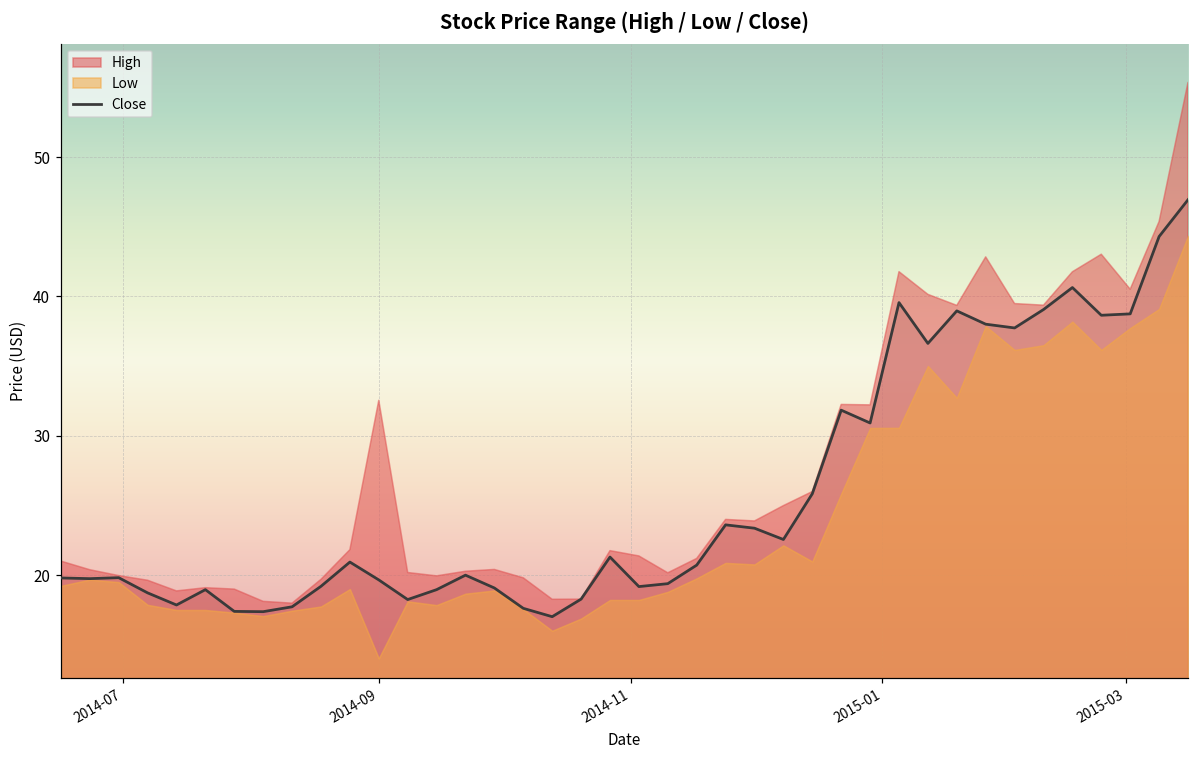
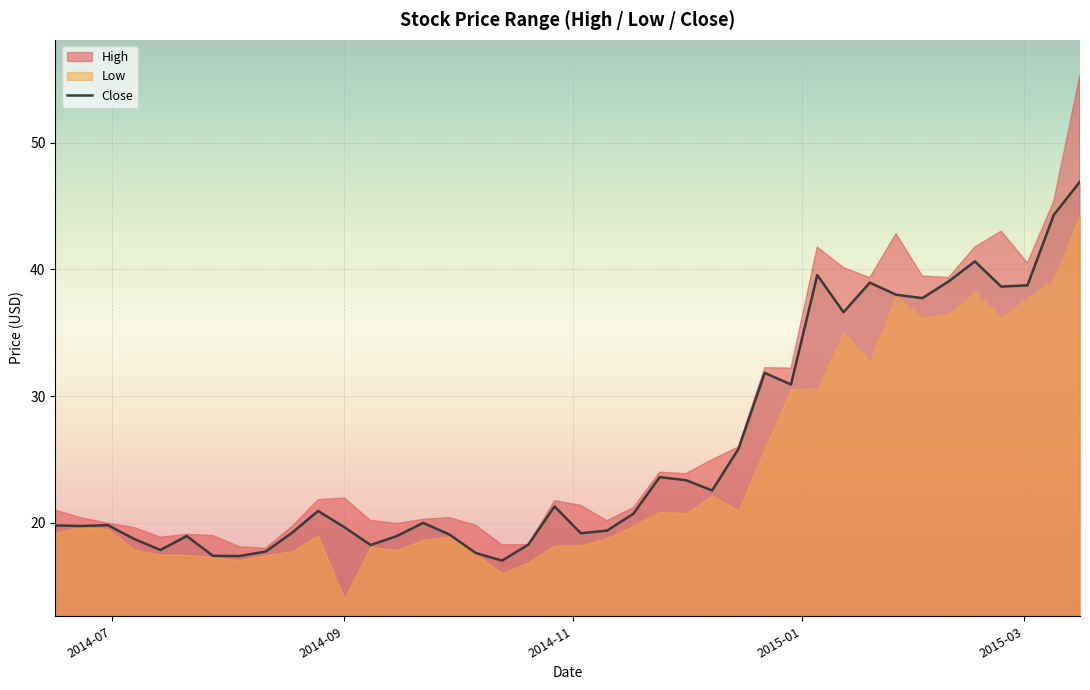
  {
    "High": {
-     "2014-09": 32.5
+     "2014-09": 22.0
    },
    "Low": {
      "2014-09": 14.0
    },
    "Close": {
      "2014-09": 19.7
    }
  }
